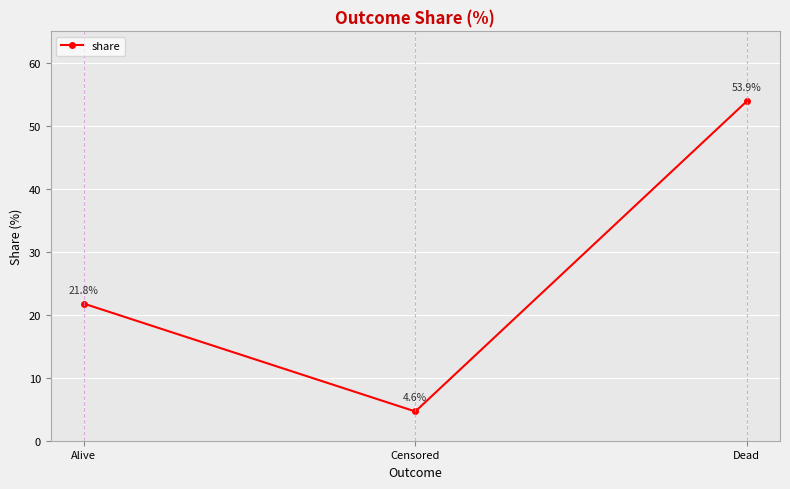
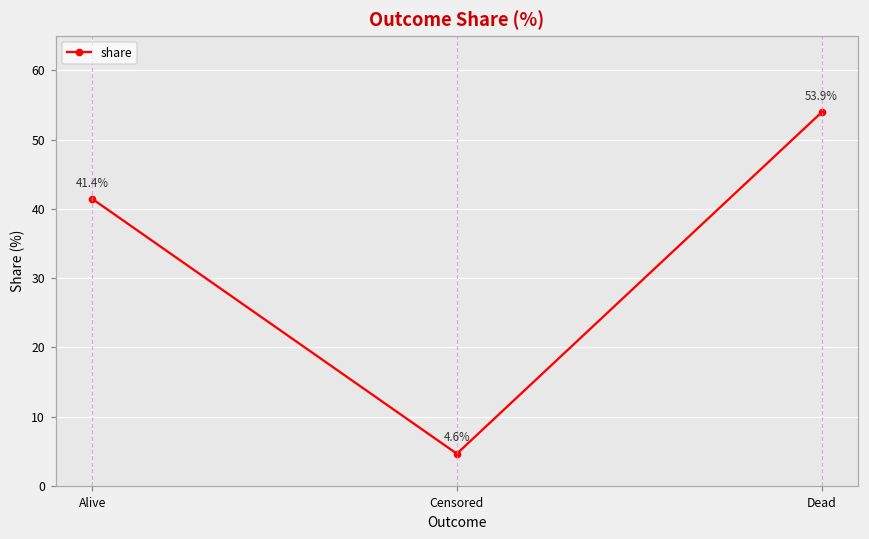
  {
-   "Alive": "21.8%",
+   "Alive": "41.4%",
    "Censored": "4.6%",
    "Dead": "53.9%"
  }
